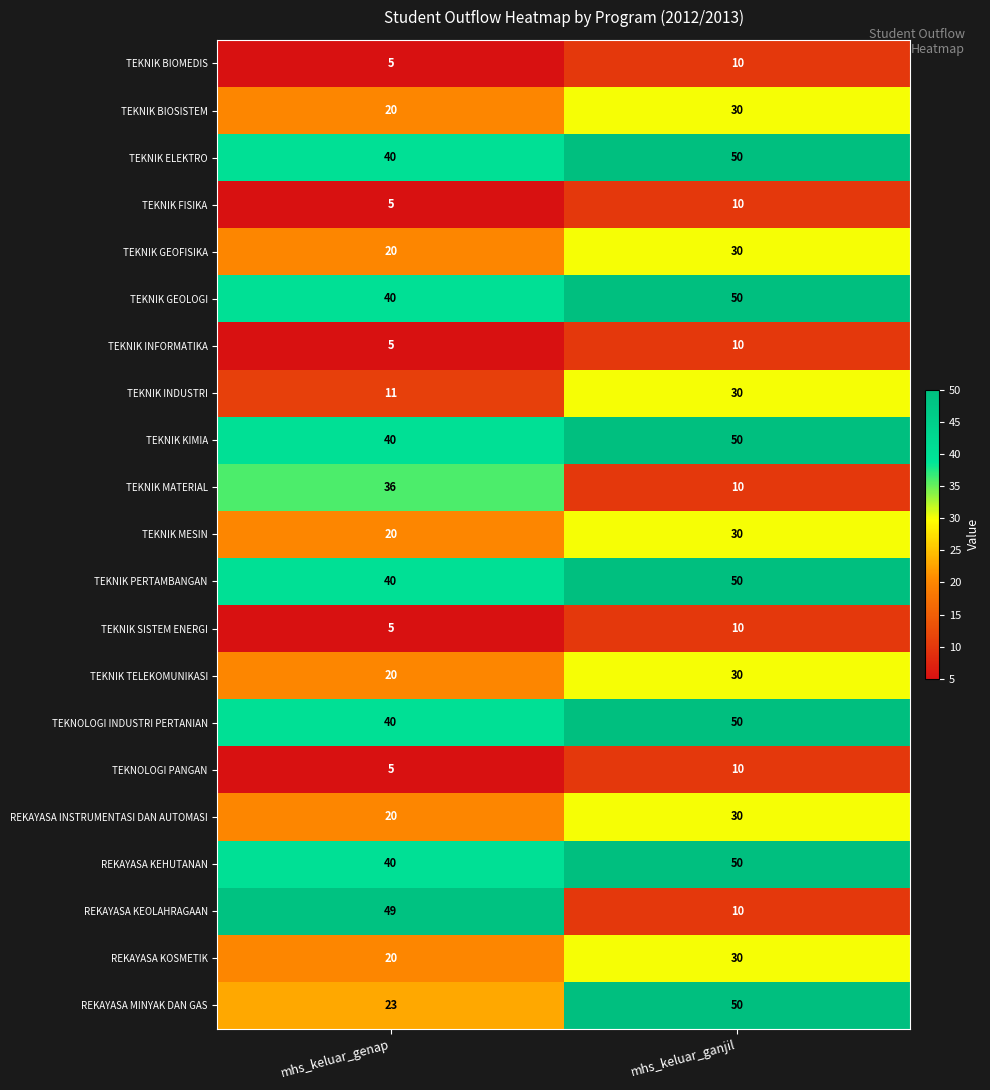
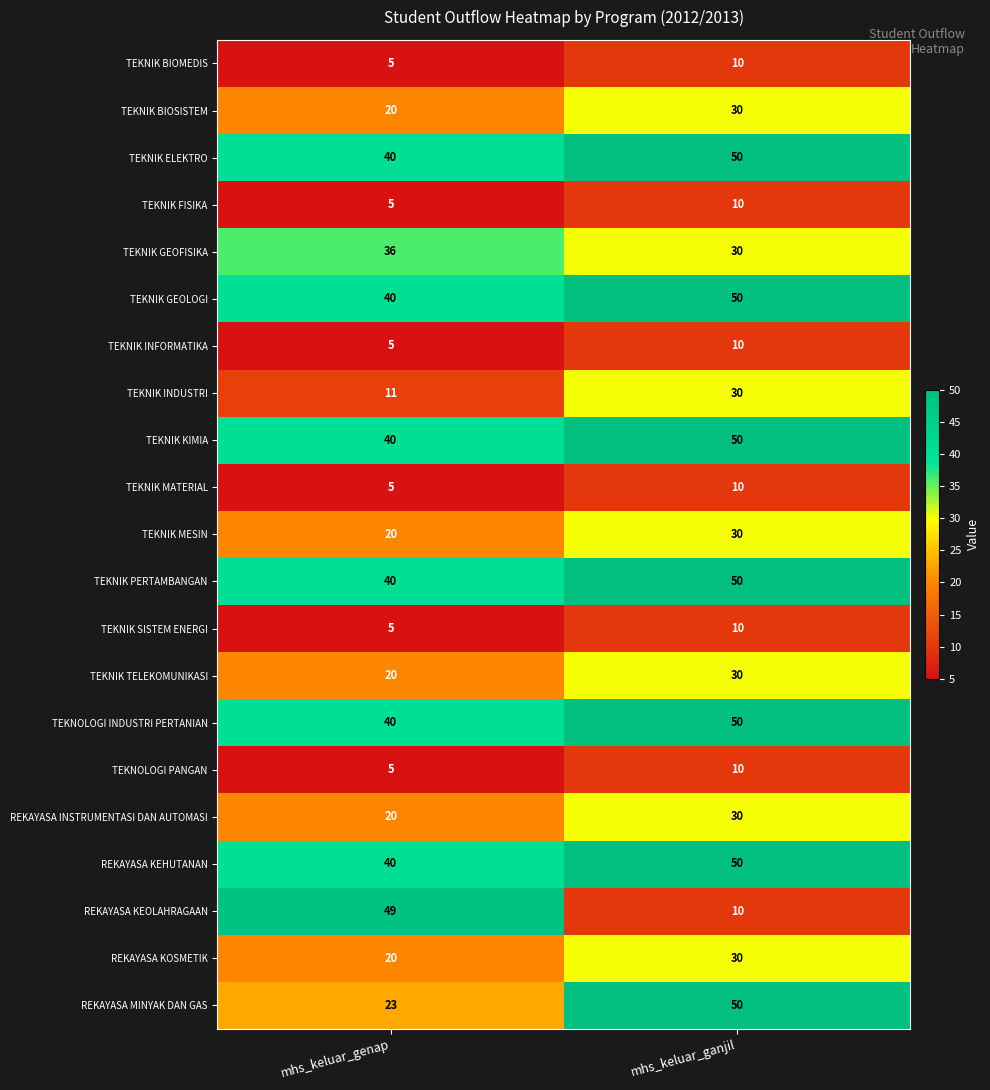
  {
    "TEKNIK BIOMEDIS": {
      "mhs_keluar_genap": 5,
      "mhs_keluar_ganjil": 10
    },
    "TEKNIK BIOSISTEM": {
      "mhs_keluar_genap": 20,
      "mhs_keluar_ganjil": 30
    },
    "TEKNIK ELEKTRO": {
      "mhs_keluar_genap": 40,
      "mhs_keluar_ganjil": 50
    },
    "TEKNIK FISIKA": {
      "mhs_keluar_genap": 5,
      "mhs_keluar_ganjil": 10
    },
    "TEKNIK GEOFISIKA": {
-     "mhs_keluar_genap": 20,
+     "mhs_keluar_genap": 36,
      "mhs_keluar_ganjil": 30
    },
    "TEKNIK GEOLOGI": {
      "mhs_keluar_genap": 40,
      "mhs_keluar_ganjil": 50
    },
    "TEKNIK INFORMATIKA": {
      "mhs_keluar_genap": 5,
      "mhs_keluar_ganjil": 10
    },
    "TEKNIK INDUSTRI": {
      "mhs_keluar_genap": 11,
      "mhs_keluar_ganjil": 30
    },
    "TEKNIK KIMIA": {
      "mhs_keluar_genap": 40,
      "mhs_keluar_ganjil": 50
    },
    "TEKNIK MATERIAL": {
-     "mhs_keluar_genap": 36,
+     "mhs_keluar_genap": 5,
      "mhs_keluar_ganjil": 10
    },
    "TEKNIK MESIN": {
      "mhs_keluar_genap": 20,
      "mhs_keluar_ganjil": 30
    },
    "TEKNIK PERTAMBANGAN": {
      "mhs_keluar_genap": 40,
      "mhs_keluar_ganjil": 50
    },
    "TEKNIK SISTEM ENERGI": {
      "mhs_keluar_genap": 5,
      "mhs_keluar_ganjil": 10
    },
    "TEKNIK TELEKOMUNIKASI": {
      "mhs_keluar_genap": 20,
      "mhs_keluar_ganjil": 30
    },
    "TEKNOLOGI INDUSTRI PERTANIAN": {
      "mhs_keluar_genap": 40,
      "mhs_keluar_ganjil": 50
    },
    "TEKNOLOGI PANGAN": {
      "mhs_keluar_genap": 5,
      "mhs_keluar_ganjil": 10
    },
    "REKAYASA INSTRUMENTASI DAN AUTOMASI": {
      "mhs_keluar_genap": 20,
      "mhs_keluar_ganjil": 30
    },
    "REKAYASA KEHUTANAN": {
      "mhs_keluar_genap": 40,
      "mhs_keluar_ganjil": 50
    },
    "REKAYASA KEOLAHRAGAAN": {
      "mhs_keluar_genap": 49,
      "mhs_keluar_ganjil": 10
    },
    "REKAYASA KOSMETIK": {
      "mhs_keluar_genap": 20,
      "mhs_keluar_ganjil": 30
    },
    "REKAYASA MINYAK DAN GAS": {
      "mhs_keluar_genap": 23,
      "mhs_keluar_ganjil": 50
    }
  }
